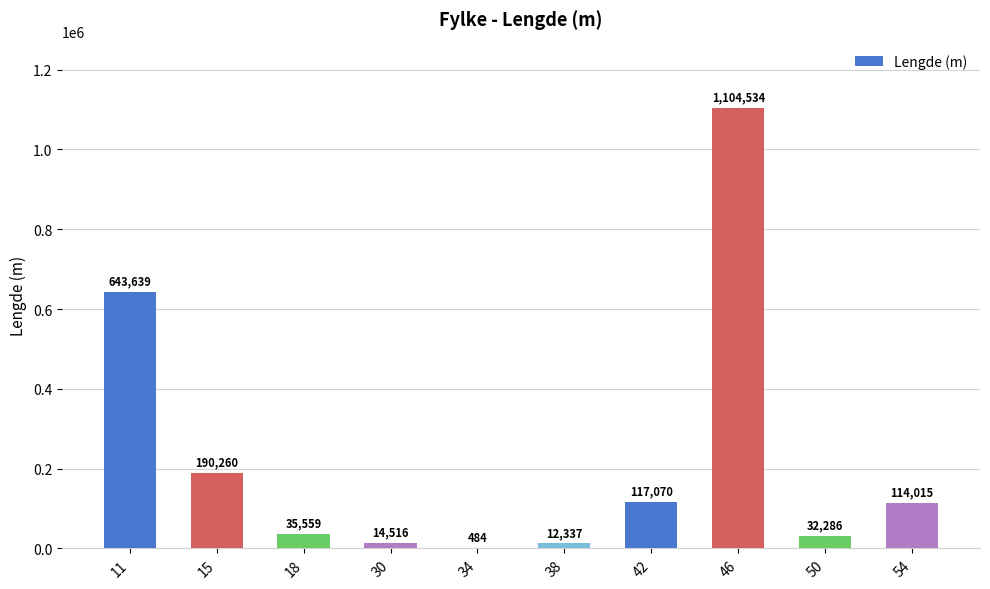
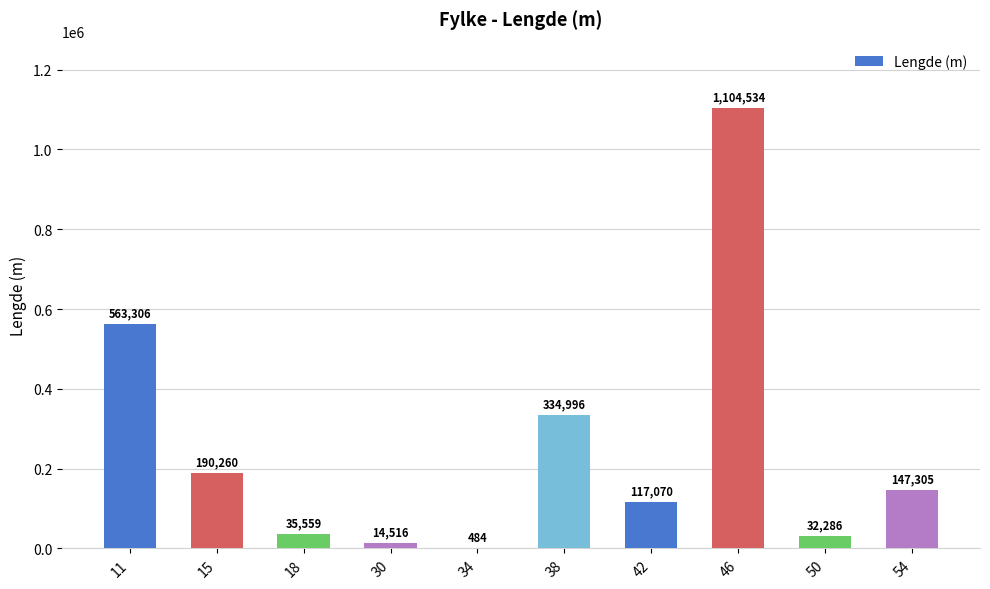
  {
-   "11": "643,639",
+   "11": "563,306",
    "15": "190,260",
    "18": "35,559",
    "30": "14,516",
    "34": "484",
-   "38": "12,337",
+   "38": "334,996",
    "42": "117,070",
    "46": "1,104,534",
    "50": "32,286",
-   "54": "114,015"
+   "54": "147,305"
  }
